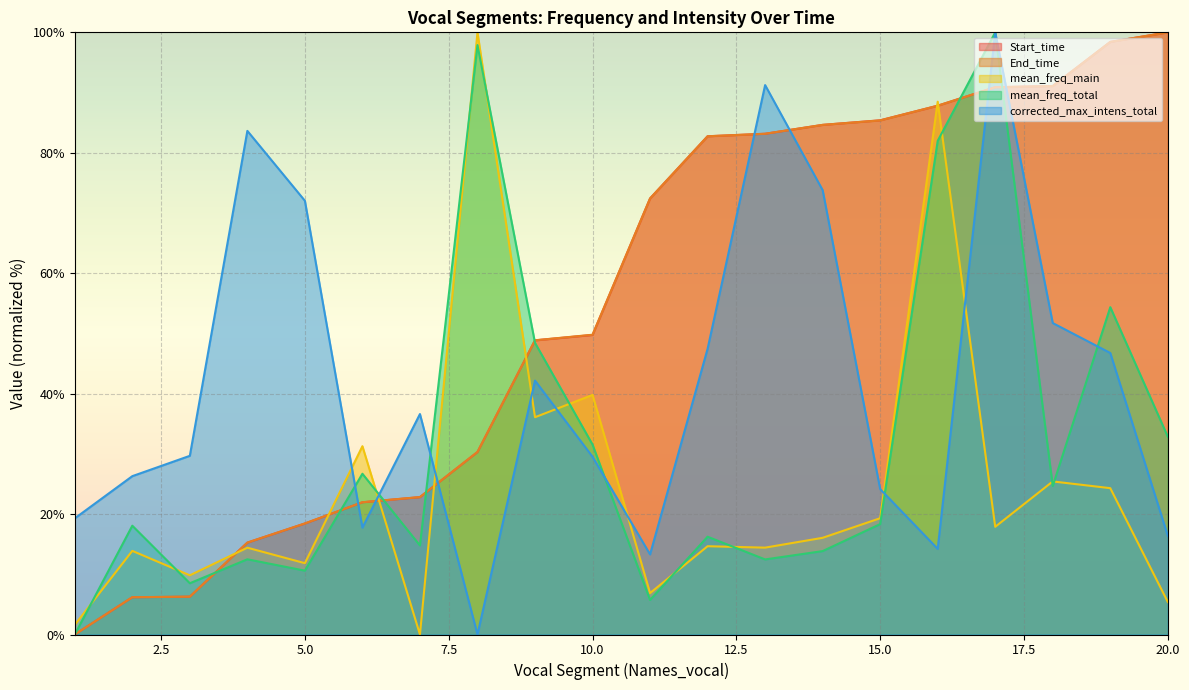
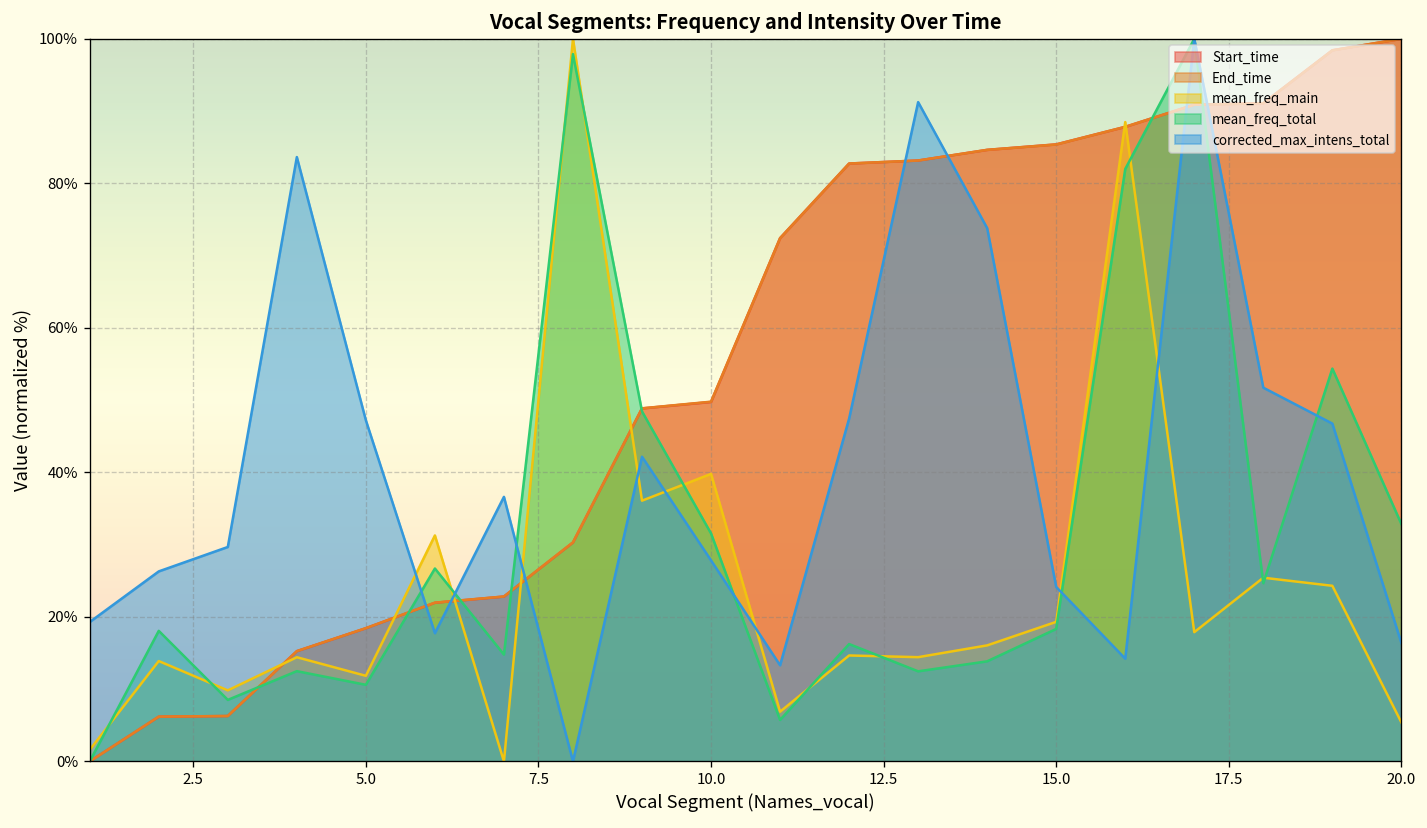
  {
    "mean_freq_total": {
      "5.0": "11%",
      "10.0": "32%",
      "15.0": "18%",
      "20.0": "33%"
    },
    "corrected_max_intens_total": {
-     "5.0": "72%",
-     "10.0": "30%",
+     "5.0": "47%",
+     "10.0": "28%",
      "15.0": "24%",
      "20.0": "16%"
    }
  }
